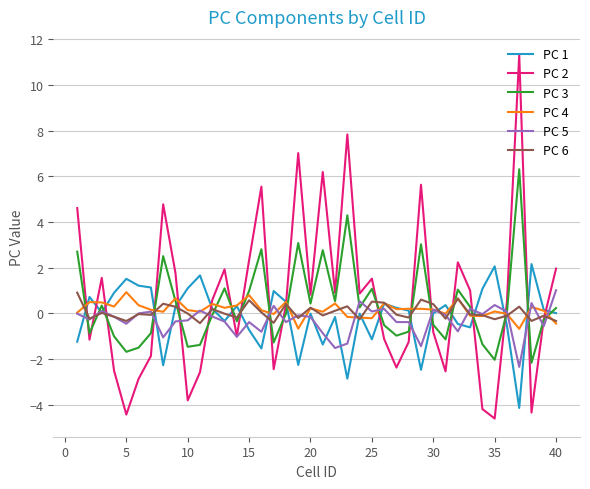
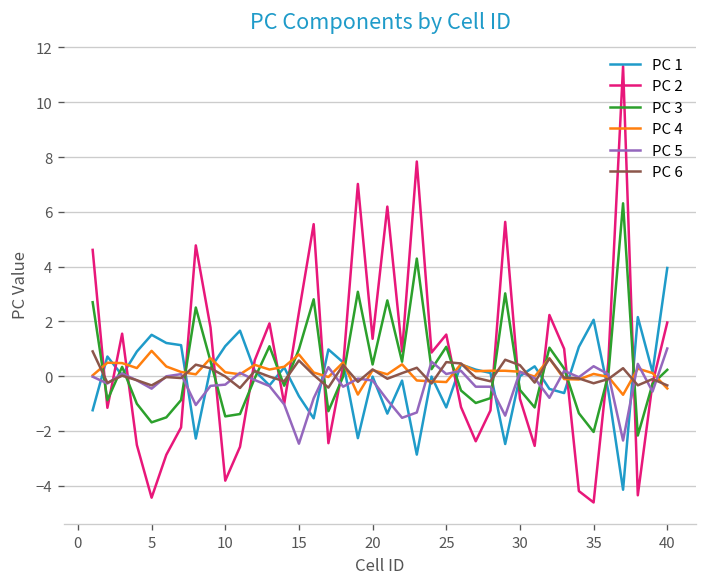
  {
    "PC 1": {
      "5": 1.5,
      "10": 1.1,
      "15": -0.7,
      "20": 0.0,
      "25": -1.1,
      "30": 0.0,
      "35": 2.1,
-     "40": 0.0
+     "40": 3.9
    },
    "PC 2": {
      "5": -4.4,
      "10": -3.8,
      "15": 2.3,
-     "20": 0.8,
+     "20": 1.4,
      "25": 1.5,
      "30": -0.8,
      "35": -4.6,
      "40": 2.0
    },
    "PC 3": {
      "5": -1.7,
      "10": -1.5,
      "15": 1.0,
      "20": 0.4,
      "25": 1.1,
      "30": -0.5,
      "35": -2.0,
      "40": 0.2
    },
    "PC 4": {
      "5": 0.9,
      "10": 0.1,
      "15": 0.8,
      "25": -0.2,
      "35": 0.1
    },
    "PC 5": {
      "5": -0.5,
      "10": -0.3,
-     "15": -0.4,
+     "15": -2.5,
      "20": -0.2,
      "25": 0.1,
      "35": 0.4,
      "40": 1.0
    },
    "PC 6": {
      "5": -0.3,
      "10": 0.0,
      "15": 0.6,
      "25": 0.5,
      "30": 0.4,
      "35": -0.3
    }
  }
